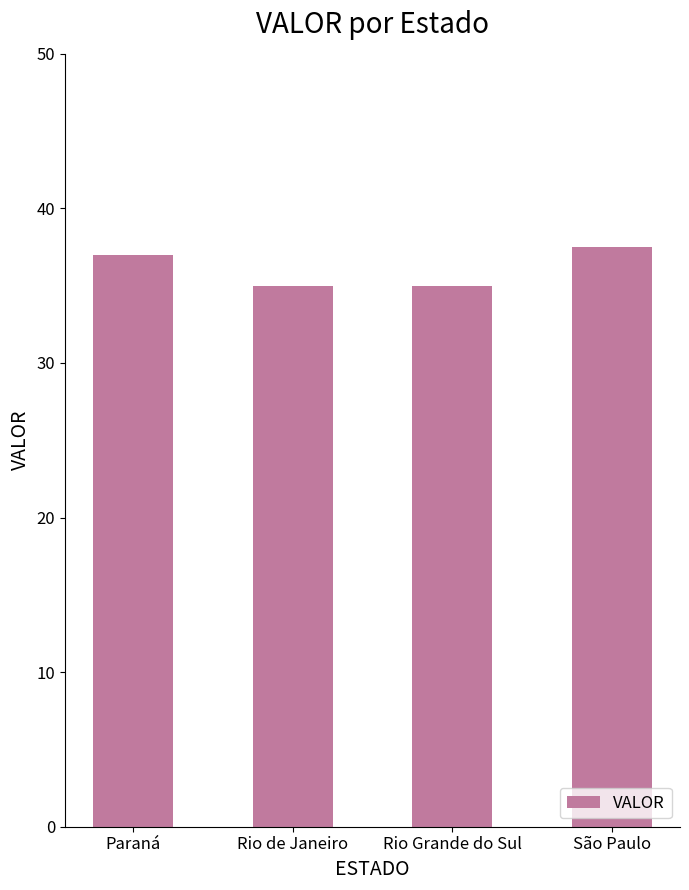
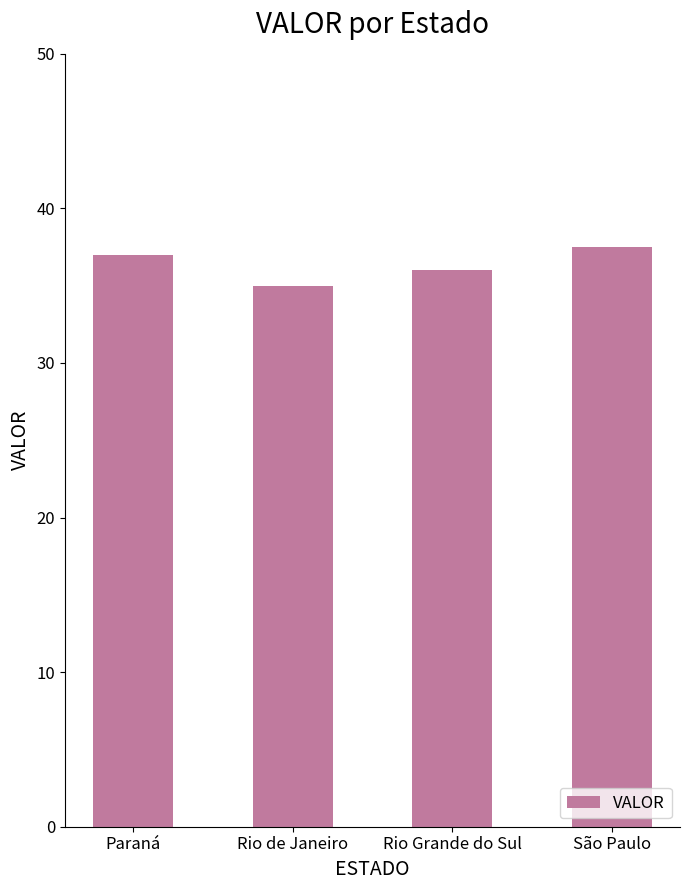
  {
    "Paraná": 37,
    "Rio de Janeiro": 35,
-   "Rio Grande do Sul": 35,
+   "Rio Grande do Sul": 36,
    "São Paulo": 37.5
  }
